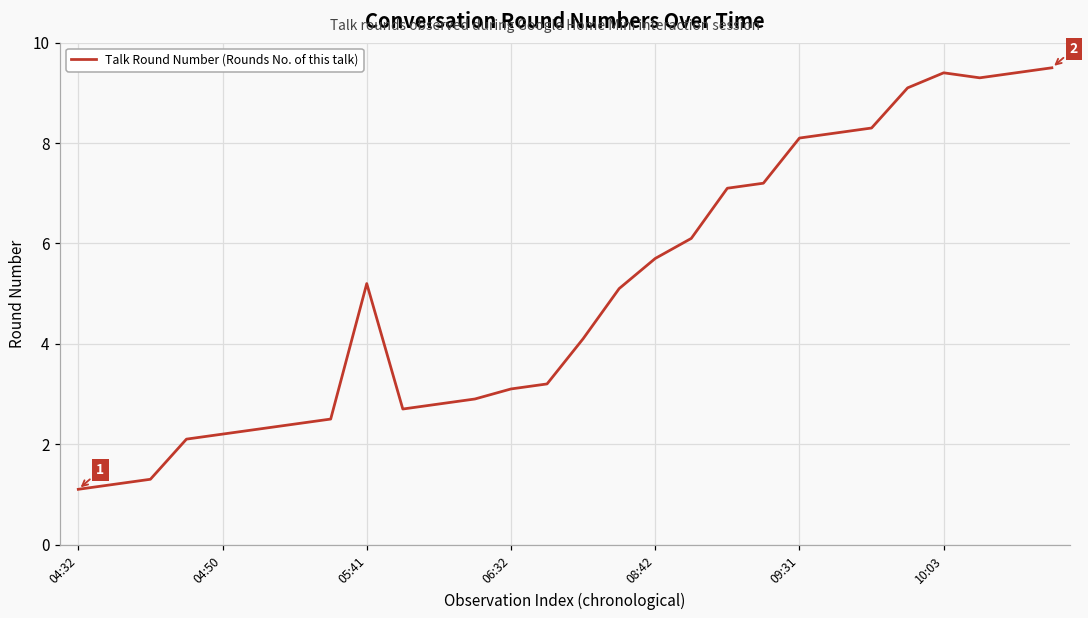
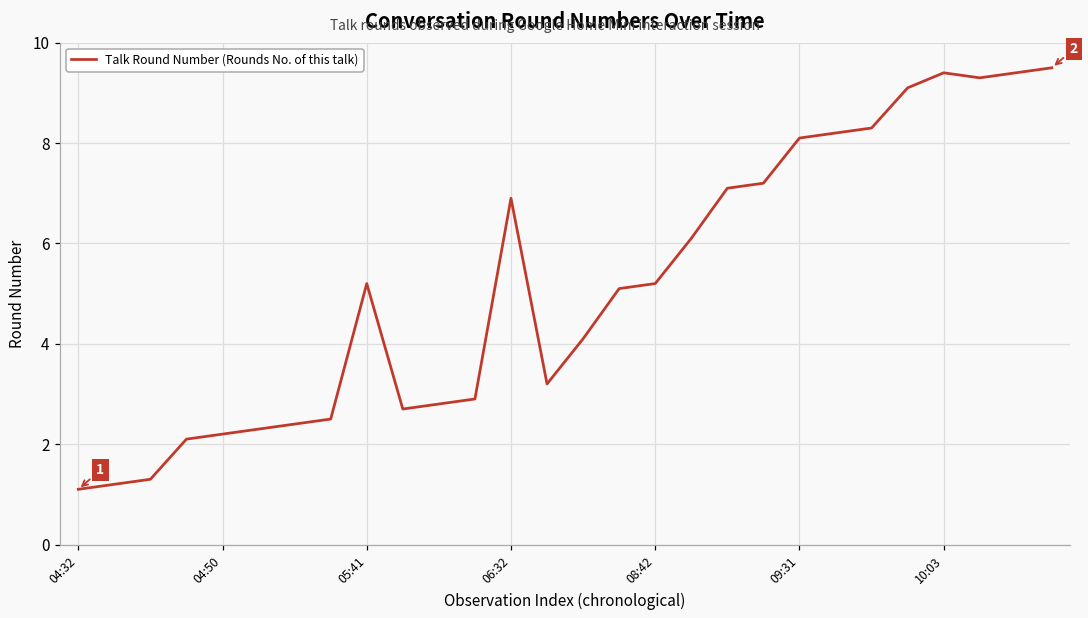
  {
    "04:50": 2.2,
    "05:41": 5.2,
-   "06:32": 3.1,
-   "08:42": 5.7,
+   "06:32": 6.9,
+   "08:42": 5.2,
    "09:31": 8.1,
    "10:03": 9.4
  }
